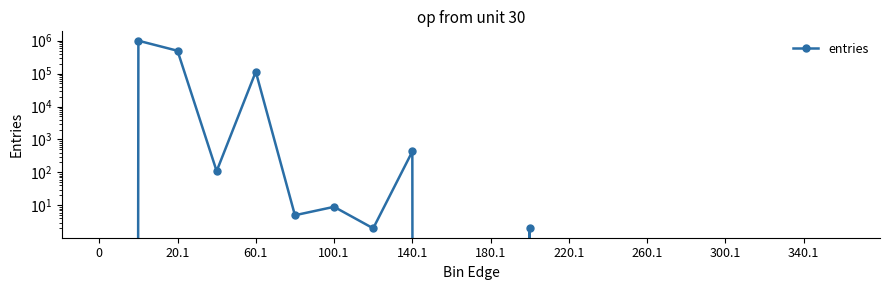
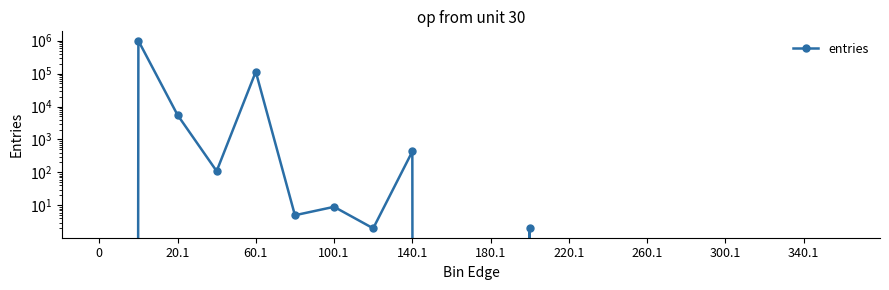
  {
-   "20.1": 500000,
+   "20.1": 6000,
    "60.1": 110000,
    "100.1": 9,
    "140.1": 400
  }
